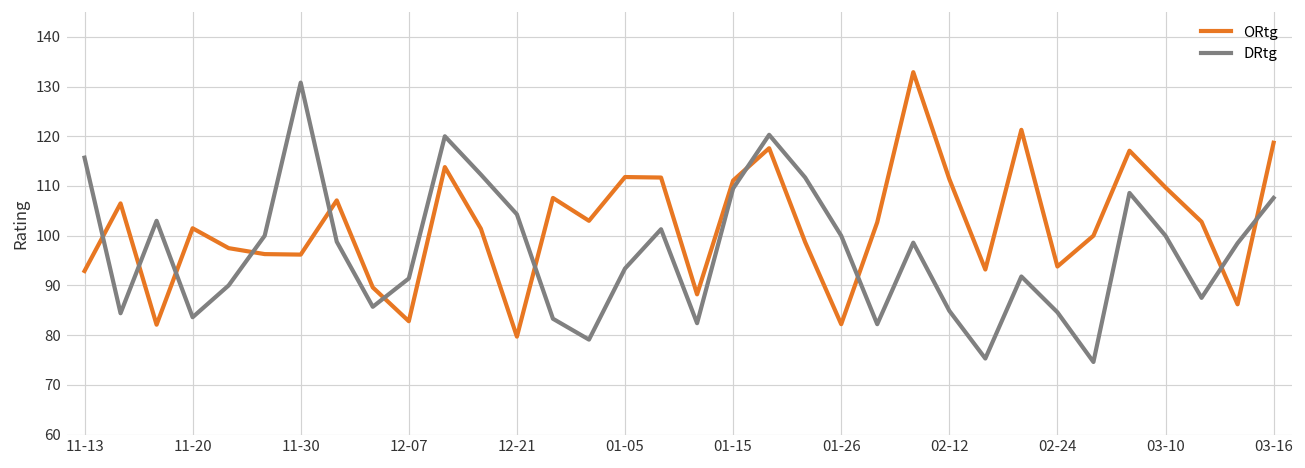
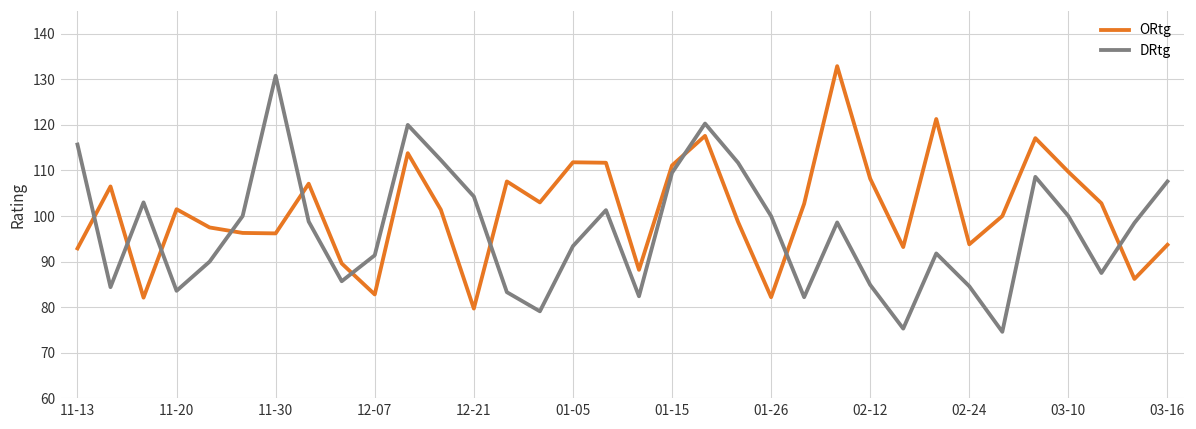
  {
    "ORtg": {
      "11-13": 93,
      "11-20": 102,
      "11-30": 96,
      "12-07": 83,
      "12-21": 80,
      "01-05": 112,
      "01-15": 111,
      "01-26": 82,
-     "02-12": 111,
+     "02-12": 108,
      "02-24": 94,
      "03-10": 110,
-     "03-16": 119
+     "03-16": 94
    },
    "DRtg": {
      "11-13": 116,
      "11-20": 84,
      "11-30": 131,
      "12-07": 91,
      "12-21": 104,
      "01-05": 93,
      "01-15": 110,
      "01-26": 100,
      "02-12": 85,
      "02-24": 85,
      "03-10": 100,
      "03-16": 108
    }
  }
